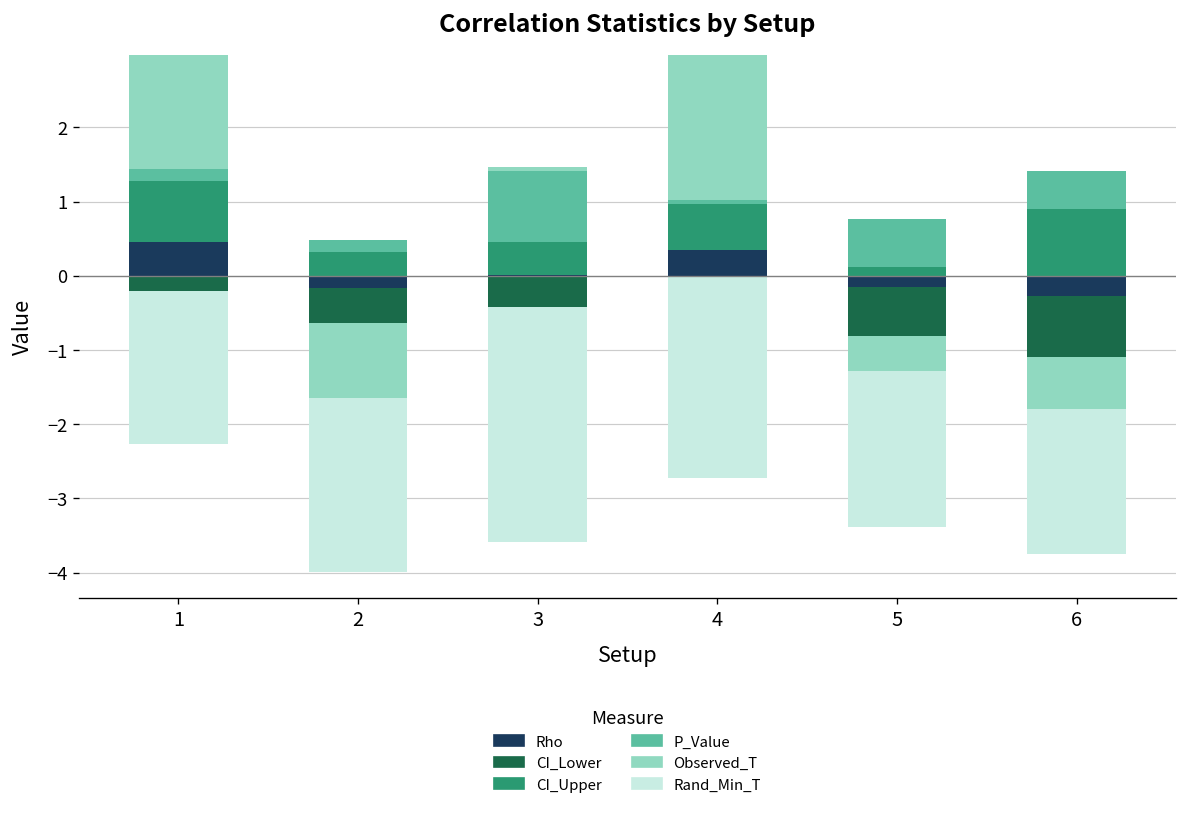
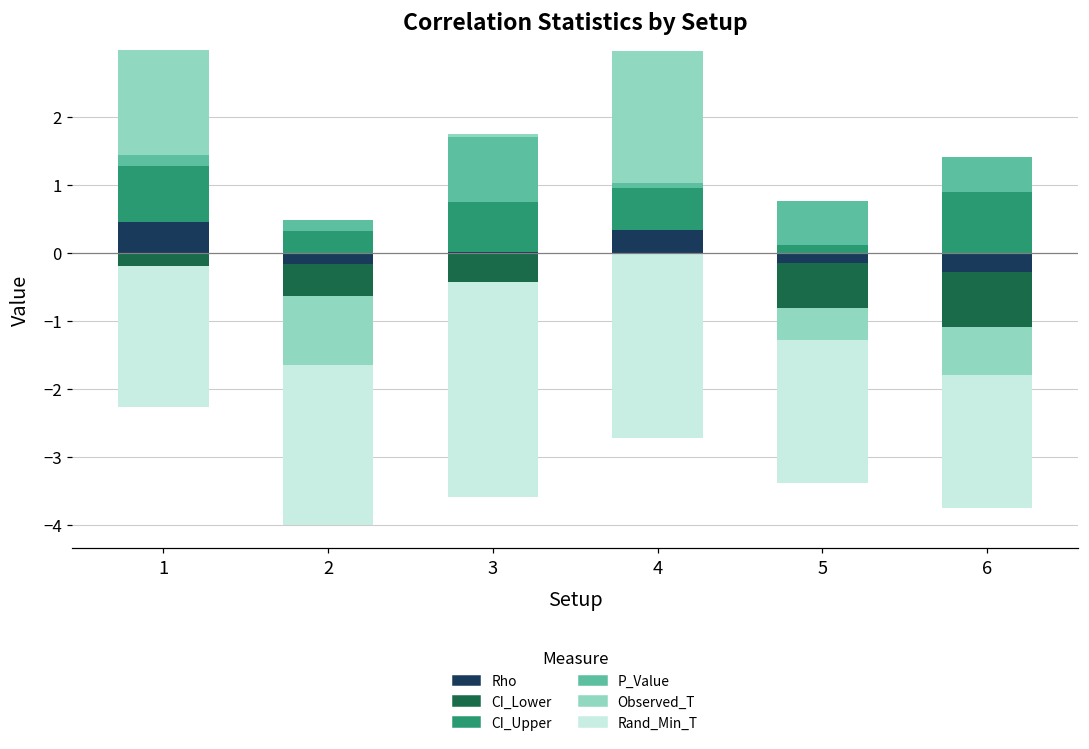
  {
    "CI_Upper": {
      "1": 0.8,
      "2": 0.3,
-     "3": 0.4,
+     "3": 0.7,
      "4": 0.6,
      "5": 0.1,
      "6": 0.9
    },
    "P_Value": {
      "1": 0.2,
      "2": 0.2,
      "3": 1.0,
      "4": 0.1,
      "5": 0.6,
      "6": 0.5
    }
  }
